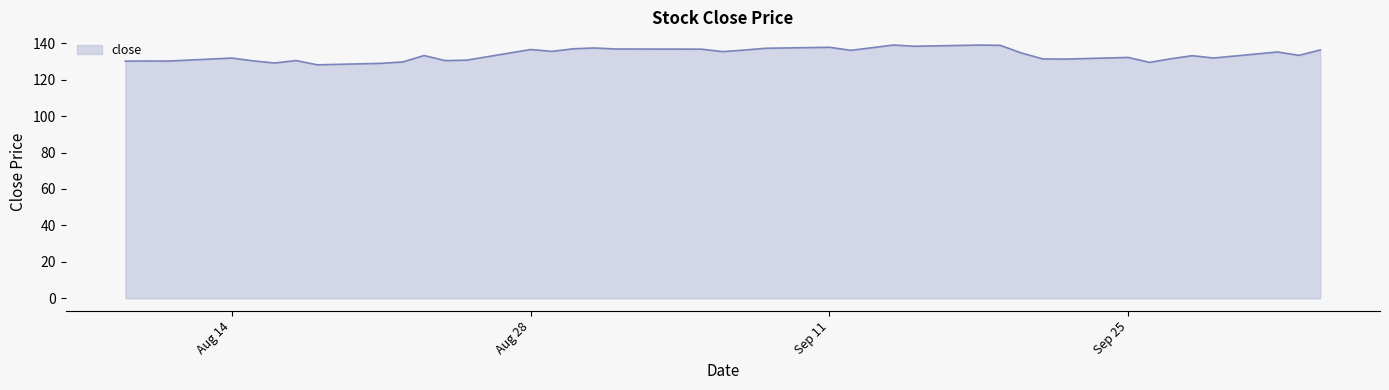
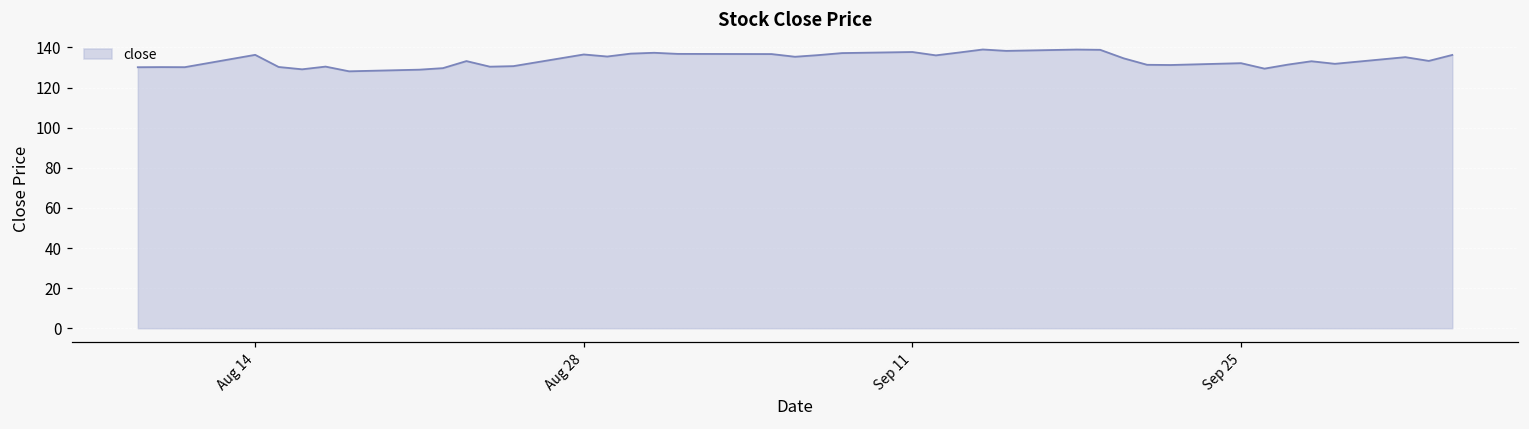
  {
-   "Aug 14": 132,
+   "Aug 14": 136,
    "Aug 28": 137,
    "Sep 11": 138,
    "Sep 25": 132
  }
